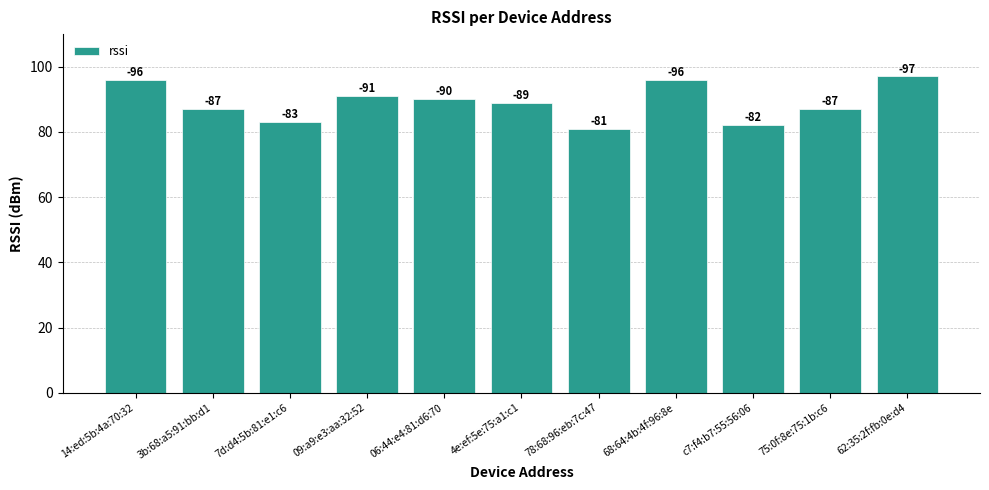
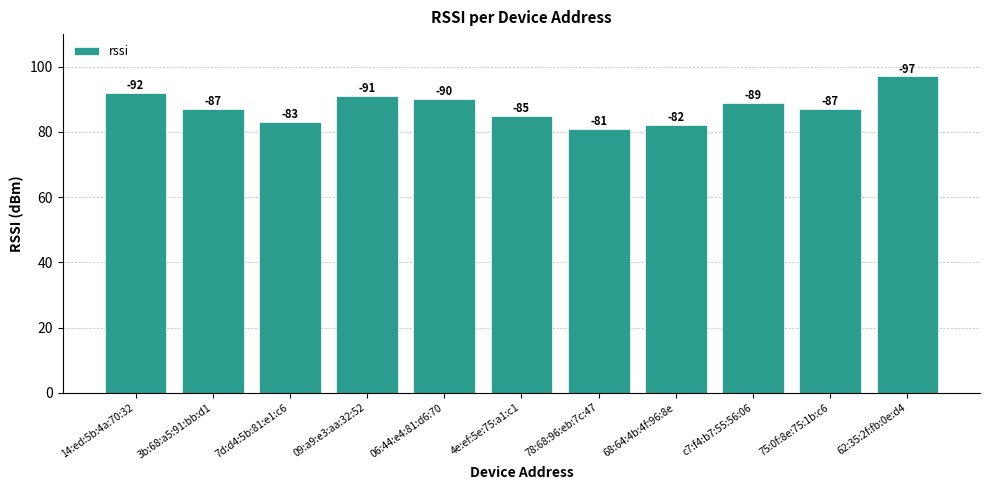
  {
-   "14:ed:5b:4a:70:32": -96,
-   "4e:ef:5e:75:a1:c1": -89,
-   "68:64:4b:4f:96:8e": -96,
-   "c7:f4:b7:55:56:06": -82
+   "14:ed:5b:4a:70:32": -92,
+   "4e:ef:5e:75:a1:c1": -85,
+   "68:64:4b:4f:96:8e": -82,
+   "c7:f4:b7:55:56:06": -89
  }
